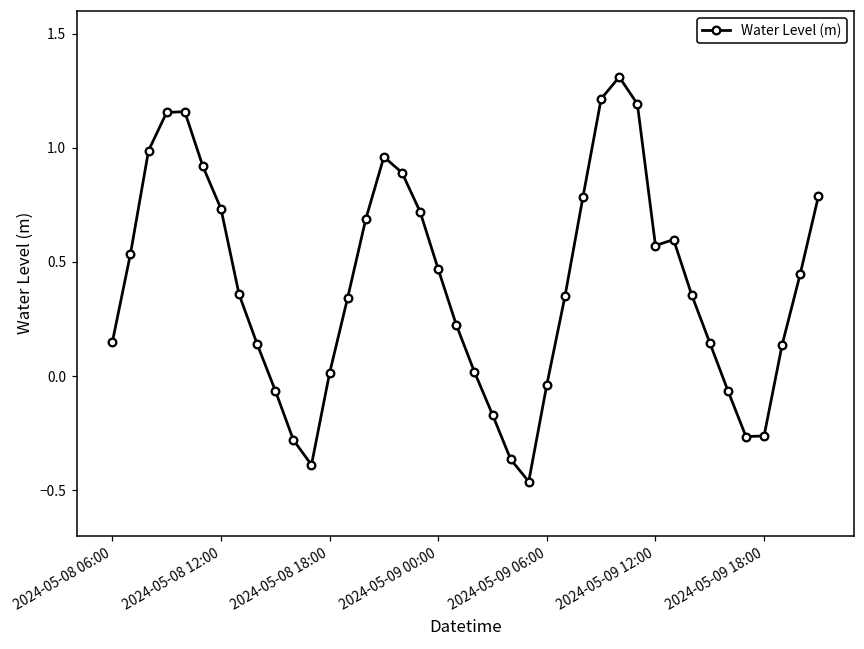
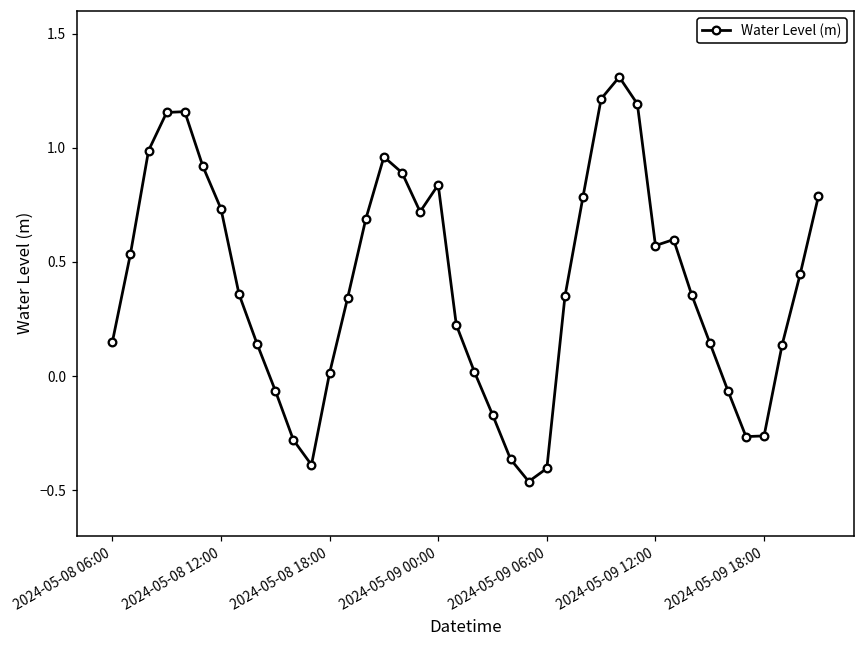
  {
    "2024-05-08 06:00": 0.15,
    "2024-05-08 12:00": 0.73,
    "2024-05-08 18:00": 0.01,
-   "2024-05-09 00:00": 0.47,
-   "2024-05-09 06:00": -0.04,
+   "2024-05-09 00:00": 0.84,
+   "2024-05-09 06:00": -0.40,
    "2024-05-09 12:00": 0.57,
    "2024-05-09 18:00": -0.26
  }
